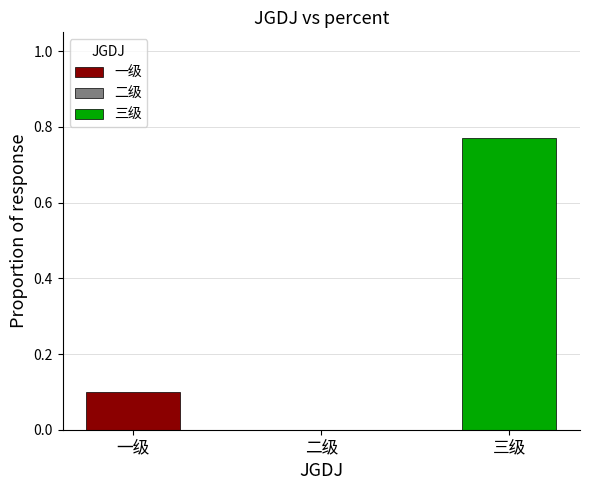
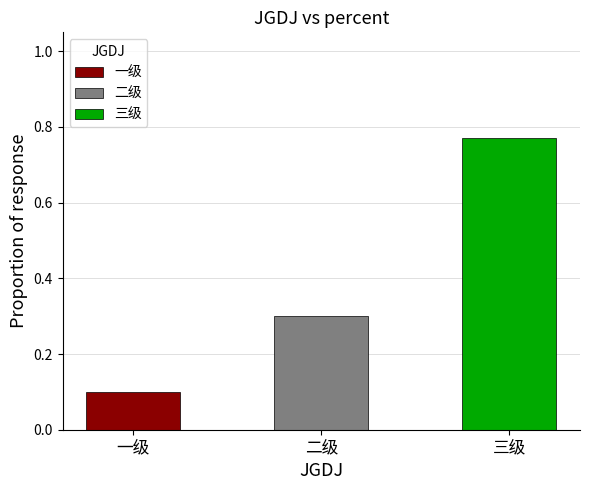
  {
    "一级": 0.1,
-   "二级": 0.0,
+   "二级": 0.3,
    "三级": 0.77
  }
